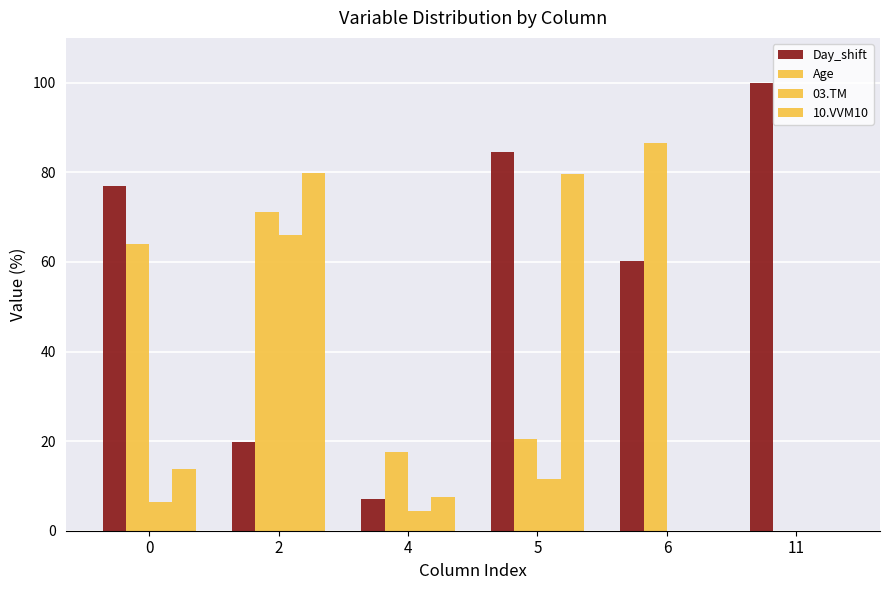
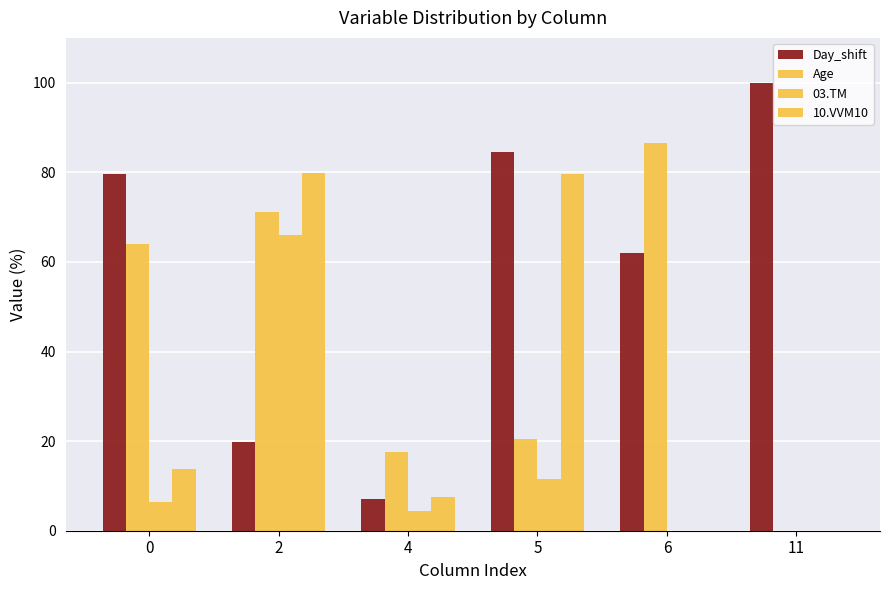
  {
    "Day_shift": {
-     "0": 77,
+     "0": 80,
      "2": 20,
      "4": 7,
      "5": 84,
-     "6": 60,
+     "6": 62,
      "11": 100
    }
  }
